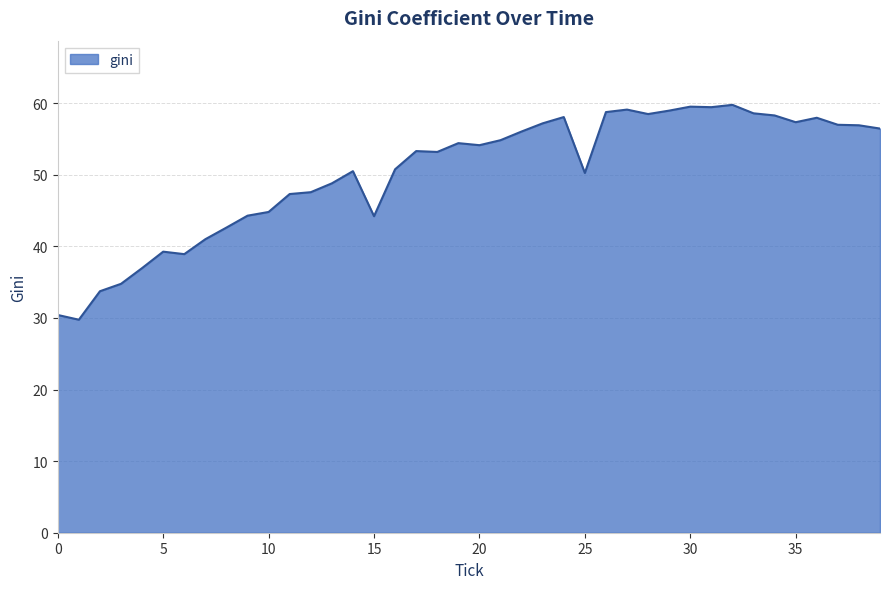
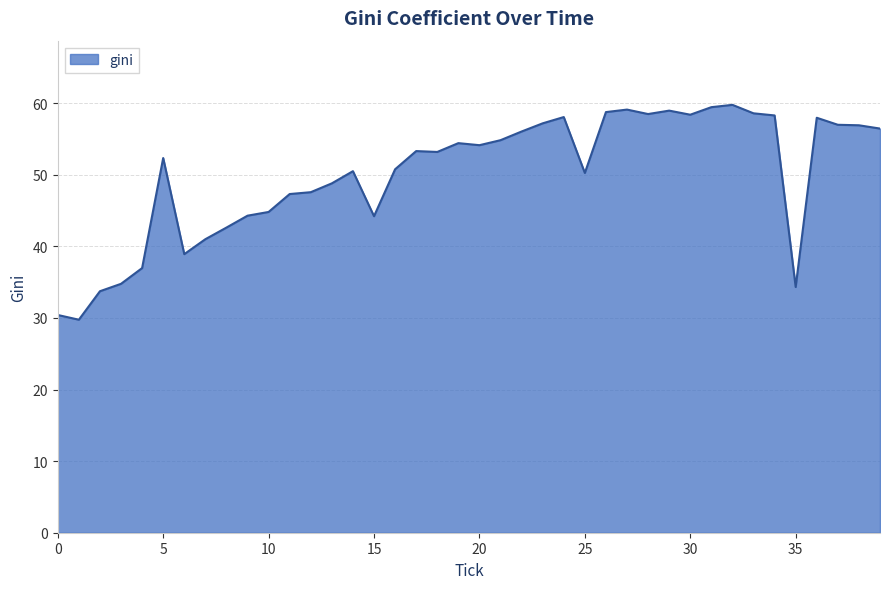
  {
    "0": 30,
-   "5": 39,
+   "5": 52,
    "10": 45,
    "15": 44,
    "20": 54,
    "25": 50,
-   "30": 60,
-   "35": 57
+   "30": 58,
+   "35": 34
  }
